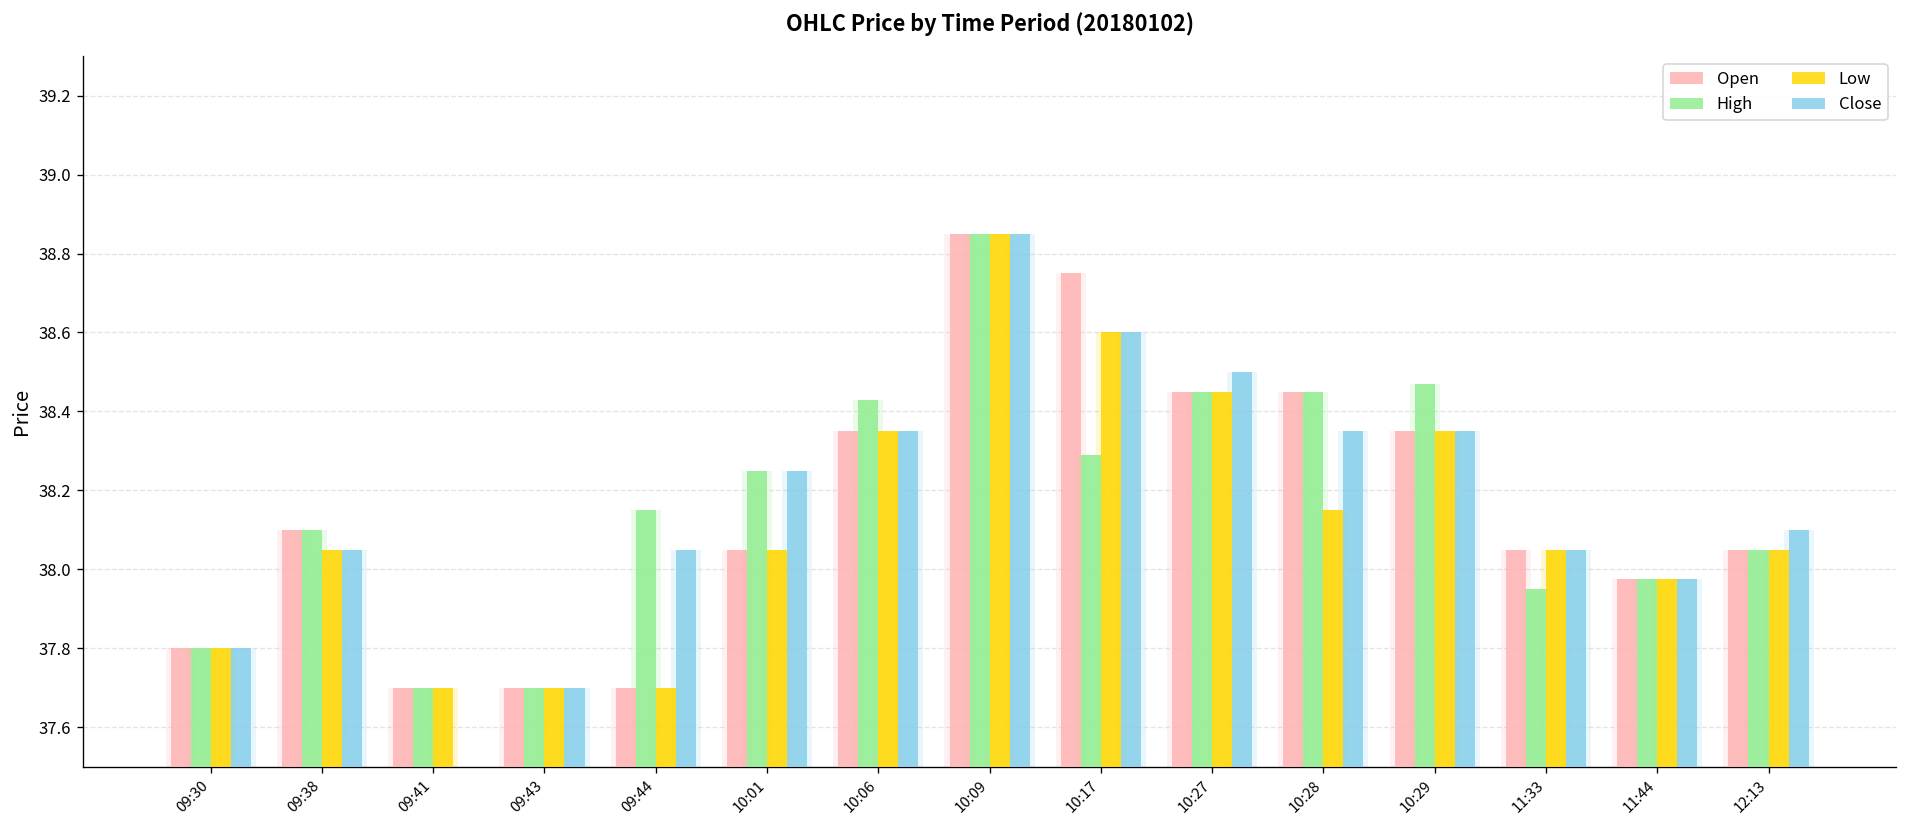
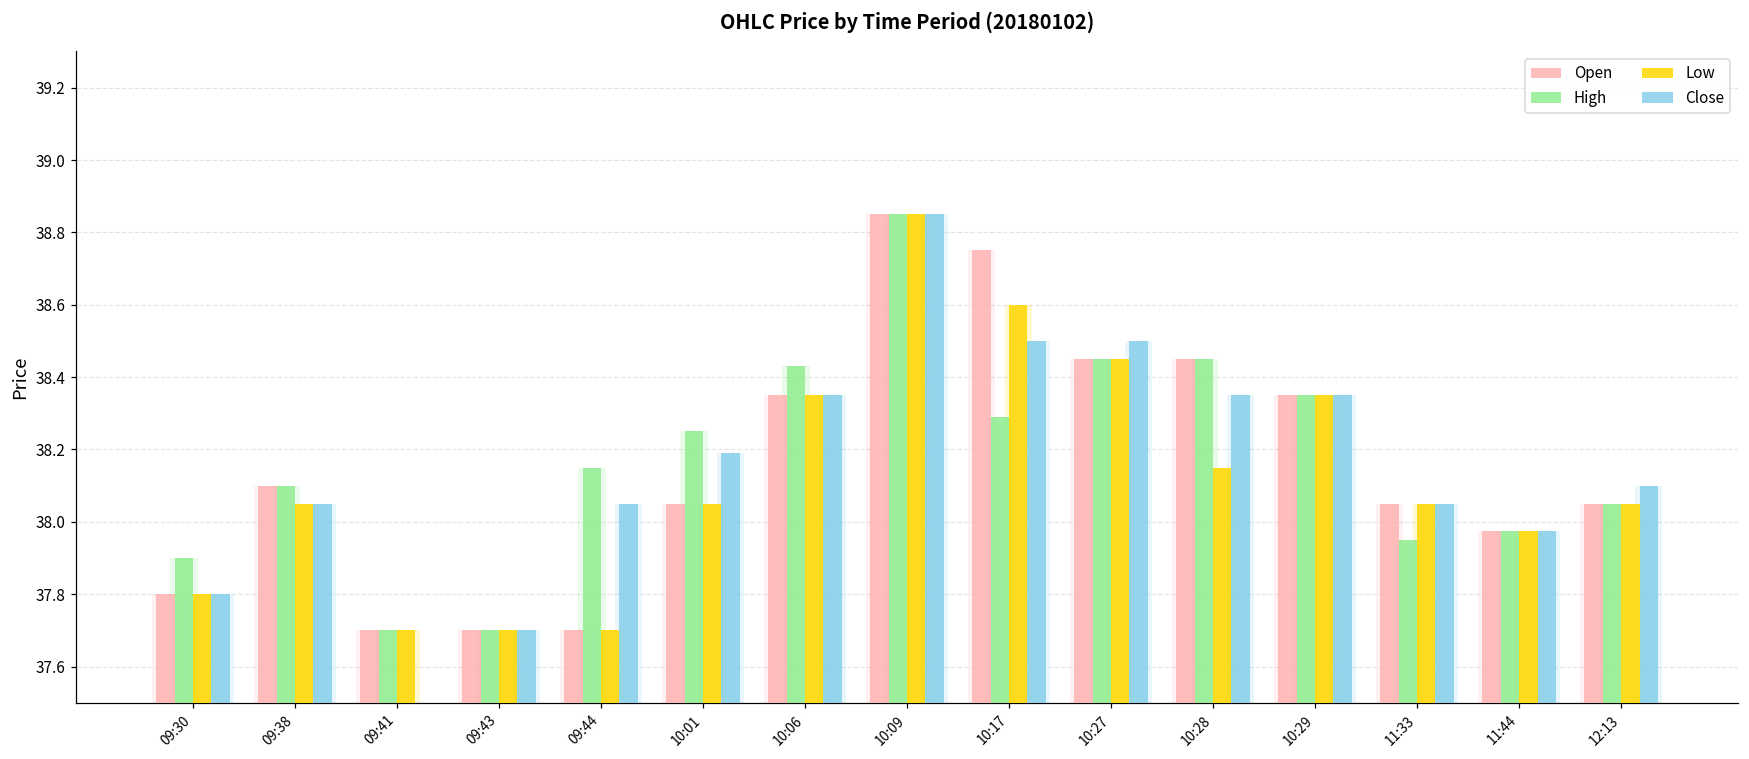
  {
    "High": {
-     "09:30": 37.8,
+     "09:30": 37.9,
      "09:38": 38.10,
      "09:41": 37.70,
      "09:43": 37.70,
      "09:44": 38.15,
      "10:01": 38.25,
      "10:06": 38.43,
      "10:09": 38.85,
      "10:17": 38.29,
      "10:27": 38.45,
      "10:28": 38.45,
-     "10:29": 38.47,
+     "10:29": 38.35,
      "11:33": 37.95,
      "11:44": 37.98,
      "12:13": 38.05
    },
    "Close": {
      "09:30": 37.80,
      "09:38": 38.05,
      "09:41": 37.50,
      "09:43": 37.70,
      "09:44": 38.05,
-     "10:01": 38.25,
+     "10:01": 38.19,
      "10:06": 38.35,
      "10:09": 38.85,
-     "10:17": 38.6,
+     "10:17": 38.5,
      "10:27": 38.50,
      "10:28": 38.35,
      "10:29": 38.35,
      "11:33": 38.05,
      "11:44": 37.98,
      "12:13": 38.10
    }
  }
